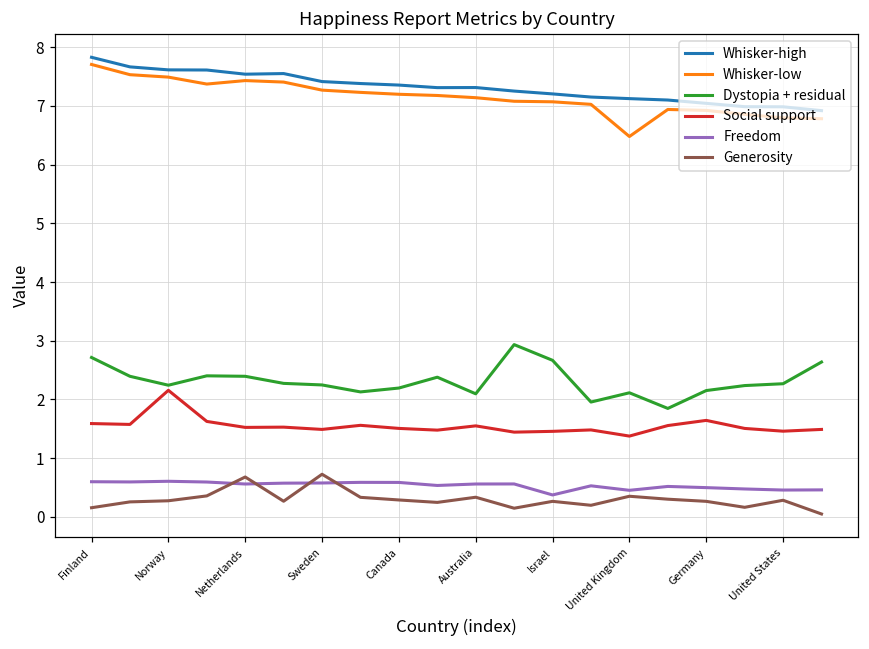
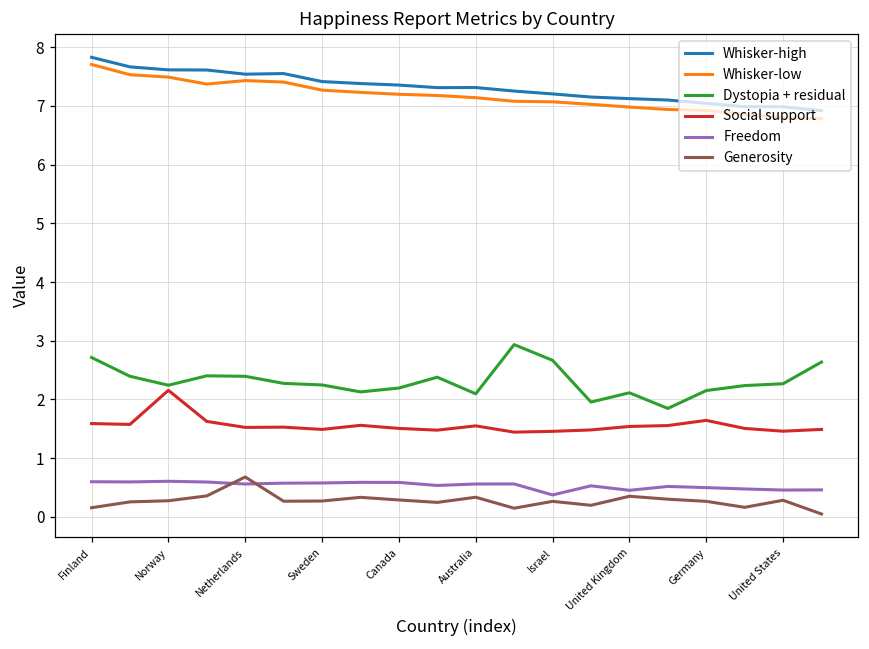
  {
    "Whisker-high": {
      "Finland": 7.8,
      "Norway": 7.6,
      "Netherlands": 7.5,
      "Sweden": 7.4,
      "Canada": 7.4,
      "Australia": 7.3,
      "Israel": 7.2,
      "United Kingdom": 7.1
    },
    "Whisker-low": {
      "Finland": 7.7,
      "Norway": 7.5,
      "Netherlands": 7.4,
      "Sweden": 7.3,
      "Canada": 7.2,
      "Australia": 7.1,
      "Israel": 7.1,
-     "United Kingdom": 6.5
+     "United Kingdom": 7.0
    },
    "Dystopia + residual": {
      "Finland": 2.7,
      "Norway": 2.2,
      "Netherlands": 2.4,
      "Sweden": 2.2,
      "Canada": 2.2,
      "Australia": 2.1,
      "Israel": 2.7,
      "United Kingdom": 2.1,
      "Germany": 2.1,
      "United States": 2.3
    },
    "Social support": {
      "Finland": 1.6,
      "Norway": 2.2,
      "Netherlands": 1.5,
      "Sweden": 1.5,
      "Canada": 1.5,
      "Australia": 1.5,
      "Israel": 1.5,
-     "United Kingdom": 1.4,
+     "United Kingdom": 1.5,
      "Germany": 1.6,
      "United States": 1.5
    },
    "Freedom": {
      "Finland": 0.6,
      "Norway": 0.6,
      "Netherlands": 0.6,
      "Sweden": 0.6,
      "Canada": 0.6,
      "Australia": 0.6,
      "Israel": 0.4,
      "United Kingdom": 0.4,
      "Germany": 0.5,
      "United States": 0.5
    },
    "Generosity": {
      "Finland": 0.2,
      "Norway": 0.3,
      "Netherlands": 0.7,
-     "Sweden": 0.7,
+     "Sweden": 0.3,
      "Canada": 0.3,
      "Australia": 0.3,
      "Israel": 0.3,
      "United Kingdom": 0.3,
      "Germany": 0.3,
      "United States": 0.3
    }
  }
